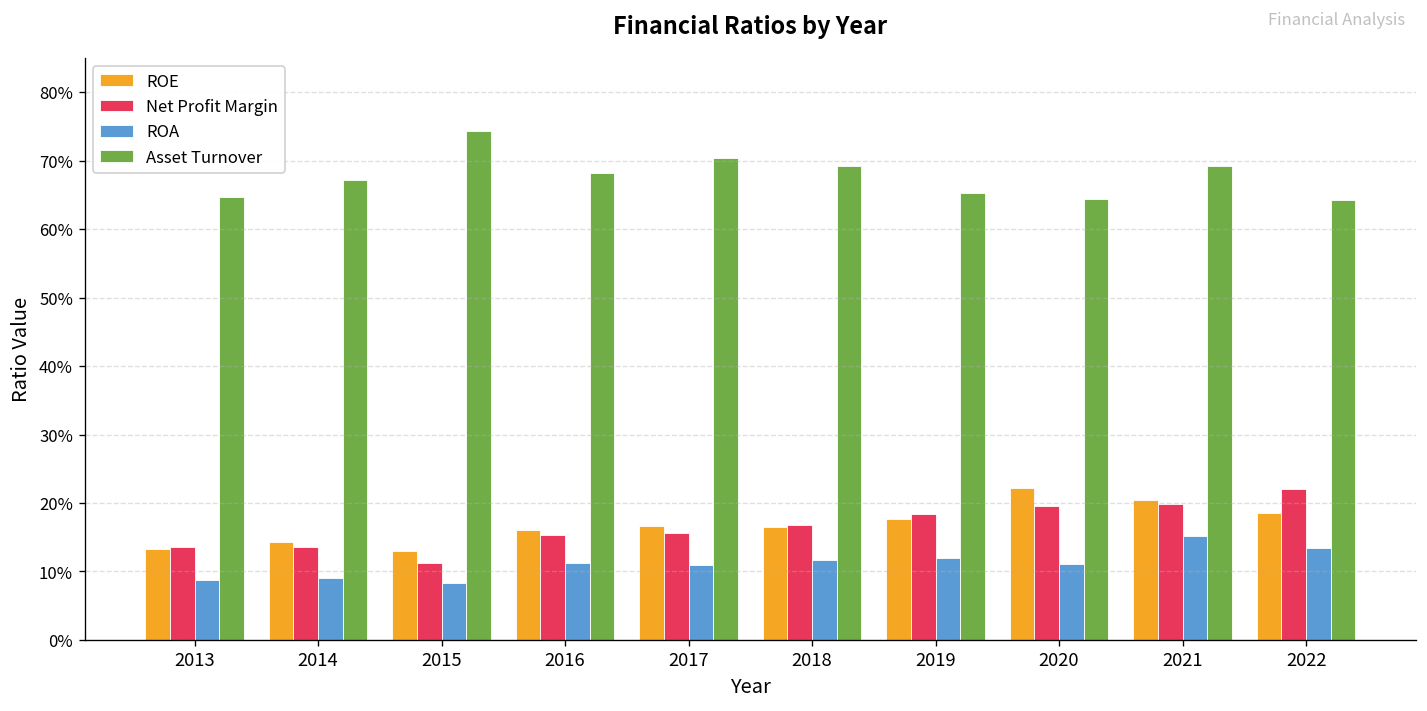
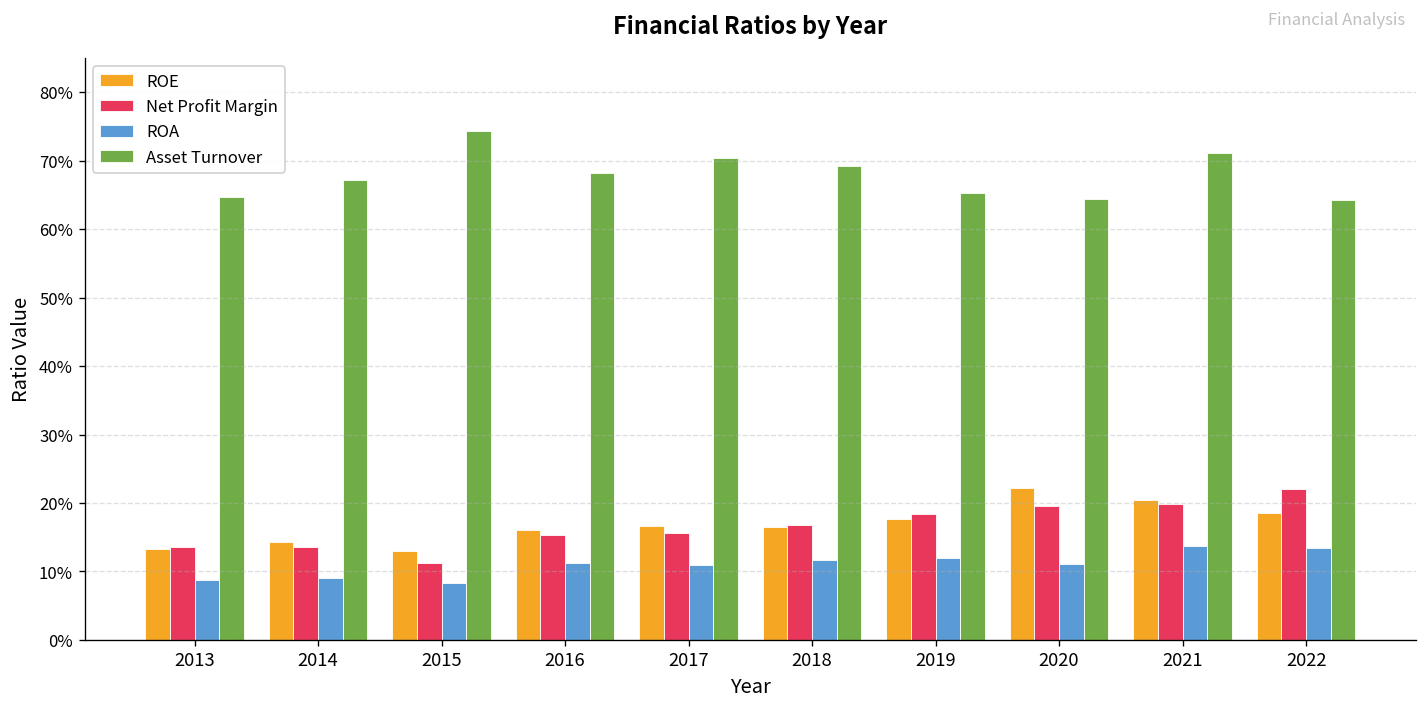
  {
    "ROE": {
      "2013": "13%",
      "2014": "14%",
      "2015": "13%",
      "2016": "16%",
      "2017": "17%",
      "2018": "16%",
      "2019": "18%",
      "2020": "22%",
      "2021": "20%",
      "2022": "19%"
    },
    "Net Profit Margin": {
      "2013": "14%",
      "2014": "13%",
      "2015": "11%",
      "2016": "15%",
      "2017": "16%",
      "2018": "17%",
      "2019": "18%",
      "2020": "20%",
      "2021": "20%",
      "2022": "22%"
    },
    "ROA": {
      "2013": "9%",
      "2014": "9%",
      "2015": "8%",
      "2016": "11%",
      "2017": "11%",
      "2018": "12%",
      "2019": "12%",
      "2020": "11%",
-     "2021": "15%",
+     "2021": "14%",
      "2022": "13%"
    },
    "Asset Turnover": {
      "2013": "65%",
      "2014": "67%",
      "2015": "74%",
      "2016": "68%",
      "2017": "70%",
      "2018": "69%",
      "2019": "65%",
      "2020": "64%",
-     "2021": "69%",
+     "2021": "71%",
      "2022": "64%"
    }
  }
